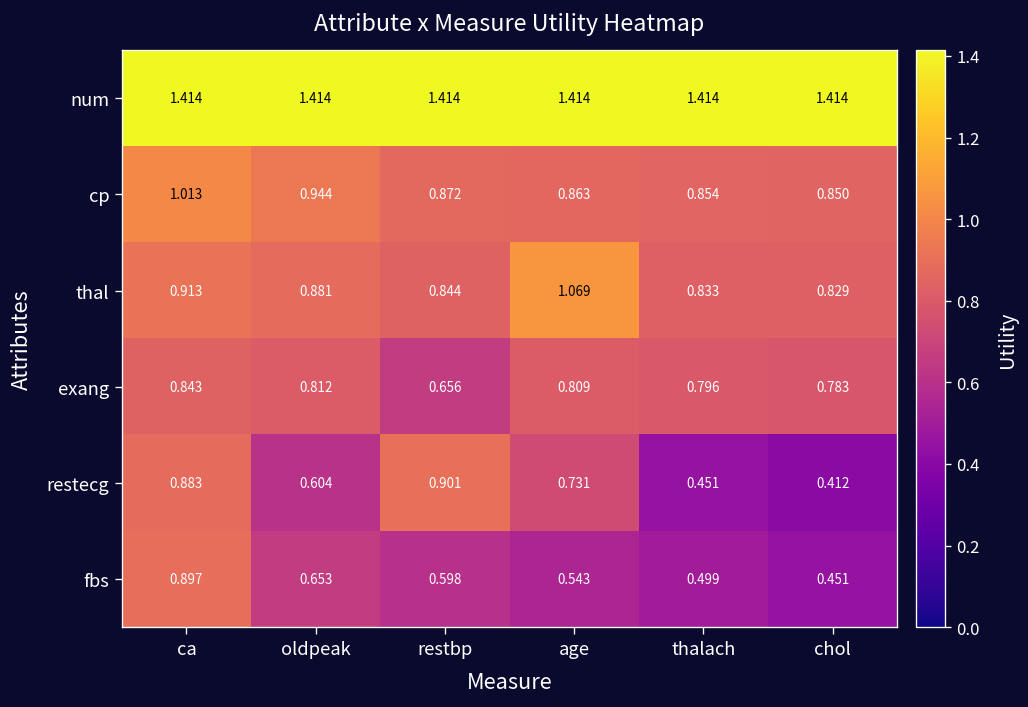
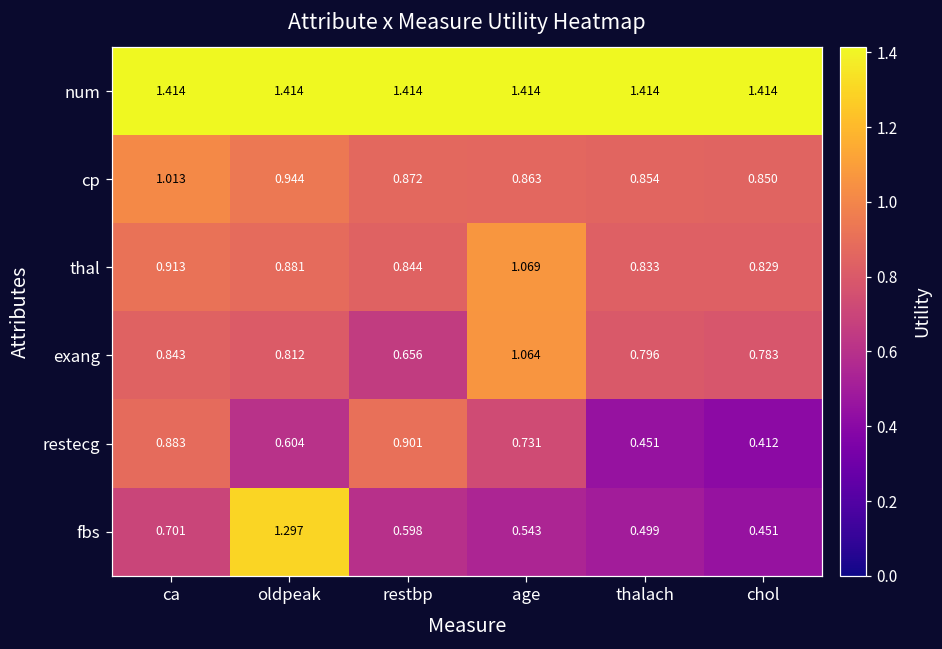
  {
    "num": {
      "ca": 1.414,
      "oldpeak": 1.414,
      "restbp": 1.414,
      "age": 1.414,
      "thalach": 1.414,
      "chol": 1.414
    },
    "cp": {
      "ca": 1.013,
      "oldpeak": 0.944,
      "restbp": 0.872,
      "age": 0.863,
      "thalach": 0.854,
      "chol": 0.850
    },
    "thal": {
      "ca": 0.913,
      "oldpeak": 0.881,
      "restbp": 0.844,
      "age": 1.069,
      "thalach": 0.833,
      "chol": 0.829
    },
    "exang": {
      "ca": 0.843,
      "oldpeak": 0.812,
      "restbp": 0.656,
-     "age": 0.809,
+     "age": 1.064,
      "thalach": 0.796,
      "chol": 0.783
    },
    "restecg": {
      "ca": 0.883,
      "oldpeak": 0.604,
      "restbp": 0.901,
      "age": 0.731,
      "thalach": 0.451,
      "chol": 0.412
    },
    "fbs": {
-     "ca": 0.897,
-     "oldpeak": 0.653,
+     "ca": 0.701,
+     "oldpeak": 1.297,
      "restbp": 0.598,
      "age": 0.543,
      "thalach": 0.499,
      "chol": 0.451
    }
  }
